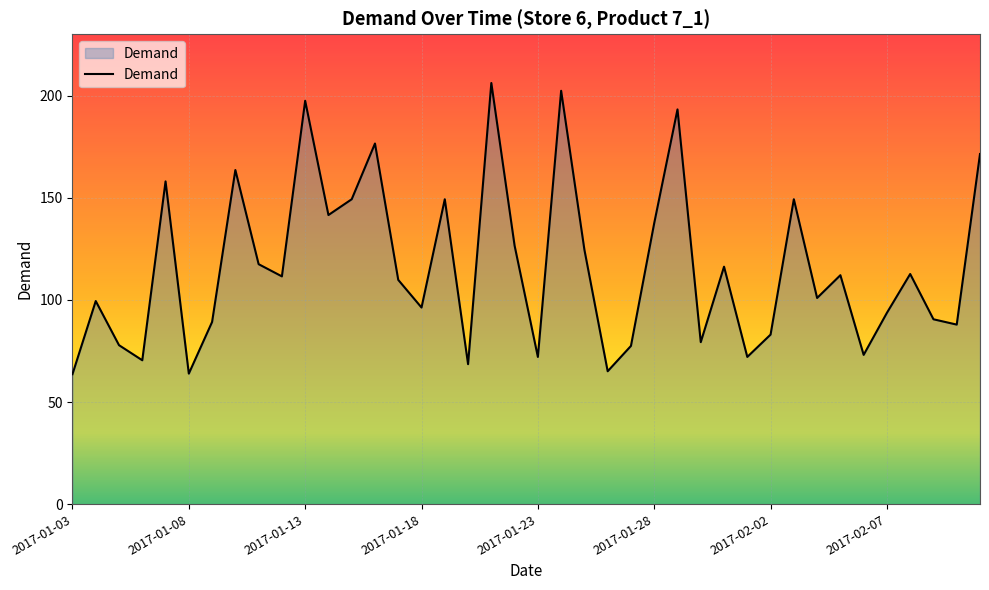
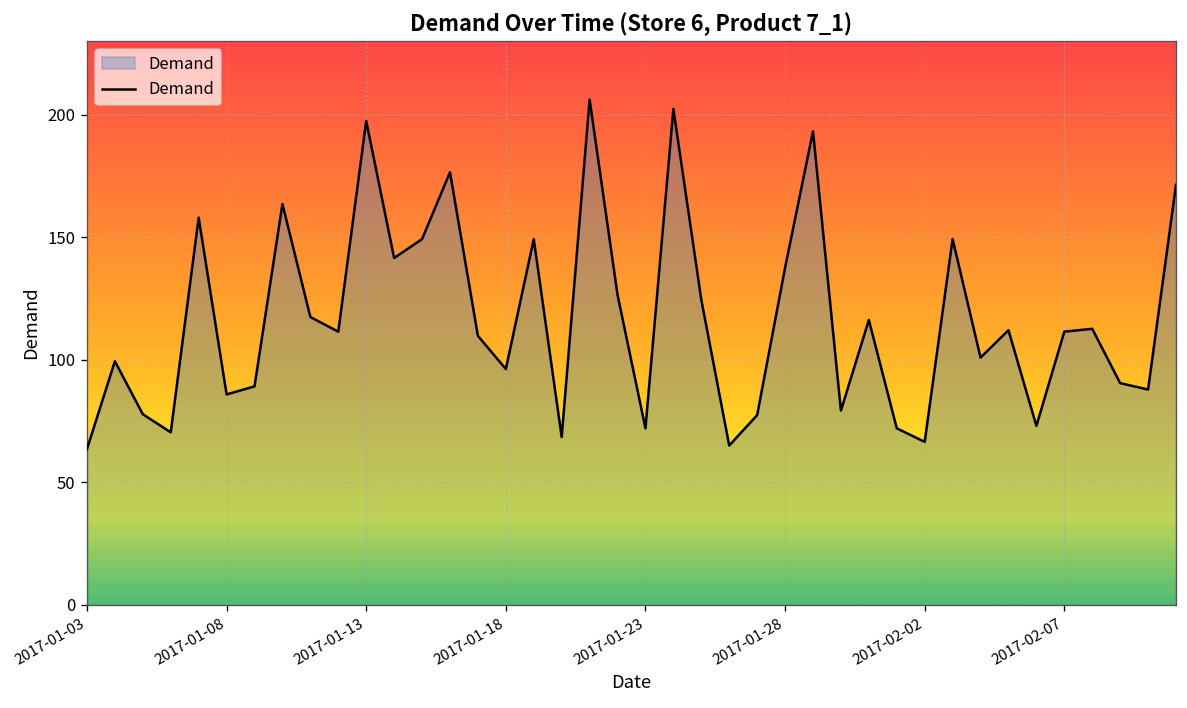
  {
    "2017-01-03": 64,
-   "2017-01-08": 64,
+   "2017-01-08": 86,
    "2017-01-13": 197,
    "2017-01-18": 96,
    "2017-01-23": 72,
    "2017-01-28": 138,
-   "2017-02-02": 83,
-   "2017-02-07": 94
+   "2017-02-02": 67,
+   "2017-02-07": 111
  }
